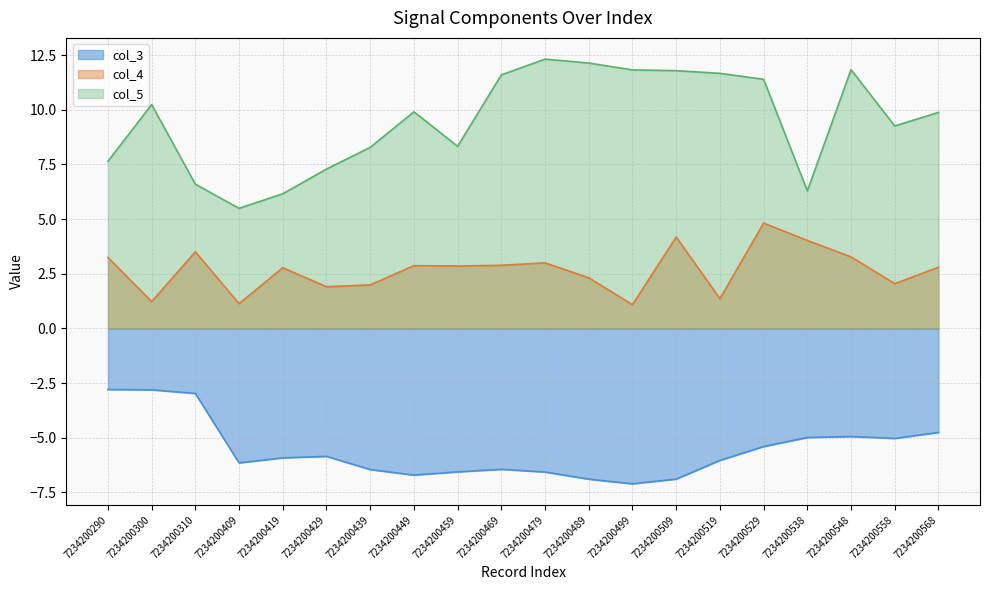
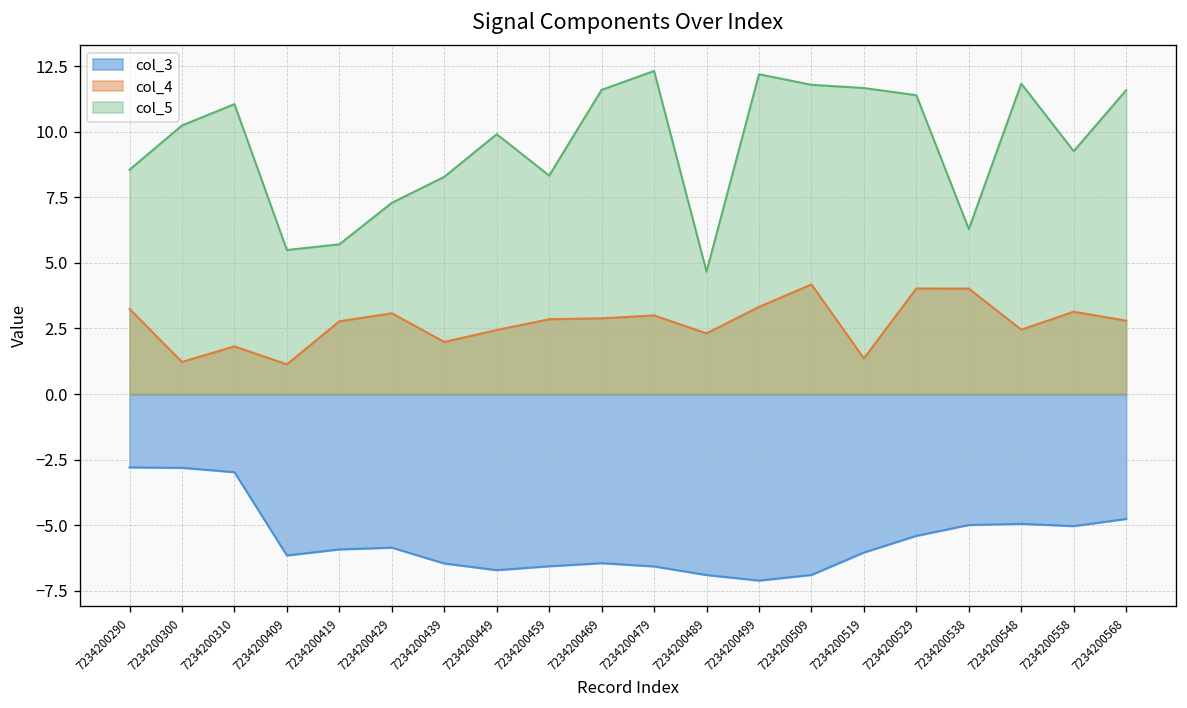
  {
    "col_4": {
      "7234200290": 3.2,
      "7234200300": 1.2,
-     "7234200310": 3.5,
+     "7234200310": 1.8,
      "7234200409": 1.1,
      "7234200419": 2.8,
-     "7234200429": 1.9,
+     "7234200429": 3.1,
      "7234200439": 2.0,
-     "7234200449": 2.9,
+     "7234200449": 2.4,
      "7234200459": 2.9,
      "7234200469": 2.9,
      "7234200479": 3.0,
      "7234200489": 2.3,
-     "7234200499": 1.1,
+     "7234200499": 3.3,
      "7234200509": 4.2,
      "7234200519": 1.4,
-     "7234200529": 4.8,
+     "7234200529": 4.0,
      "7234200538": 4.0,
-     "7234200548": 3.3,
-     "7234200558": 2.0,
+     "7234200548": 2.5,
+     "7234200558": 3.1,
      "7234200568": 2.8
    },
    "col_5": {
-     "7234200290": 7.6,
+     "7234200290": 8.6,
      "7234200300": 10.2,
-     "7234200310": 6.6,
+     "7234200310": 11.1,
      "7234200409": 5.5,
-     "7234200419": 6.2,
+     "7234200419": 5.7,
      "7234200429": 7.3,
      "7234200439": 8.3,
      "7234200449": 9.9,
      "7234200459": 8.3,
      "7234200469": 11.6,
      "7234200479": 12.3,
-     "7234200489": 12.1,
-     "7234200499": 11.8,
+     "7234200489": 4.7,
+     "7234200499": 12.2,
      "7234200509": 11.8,
      "7234200519": 11.7,
      "7234200529": 11.4,
      "7234200538": 6.3,
      "7234200548": 11.8,
      "7234200558": 9.3,
-     "7234200568": 9.9
+     "7234200568": 11.6
    }
  }
